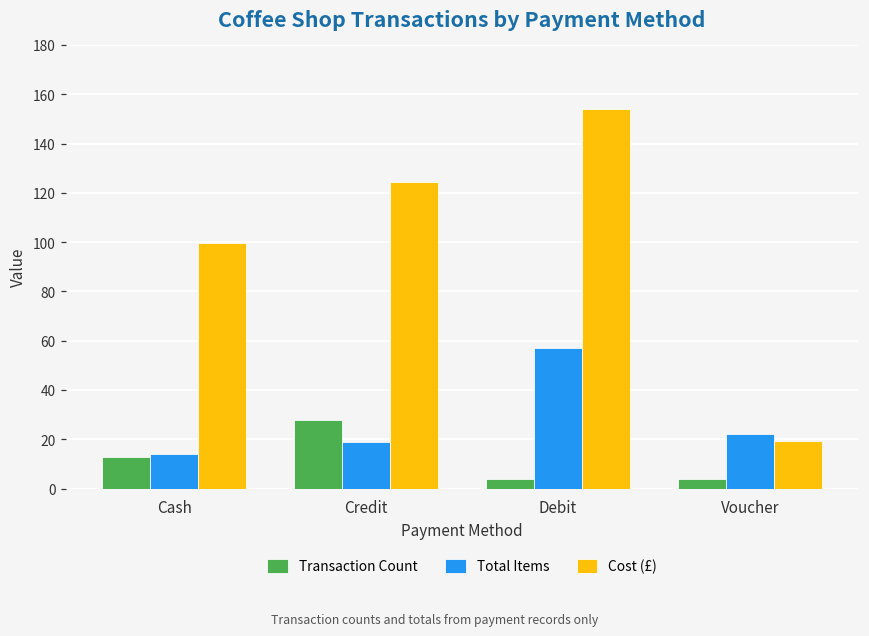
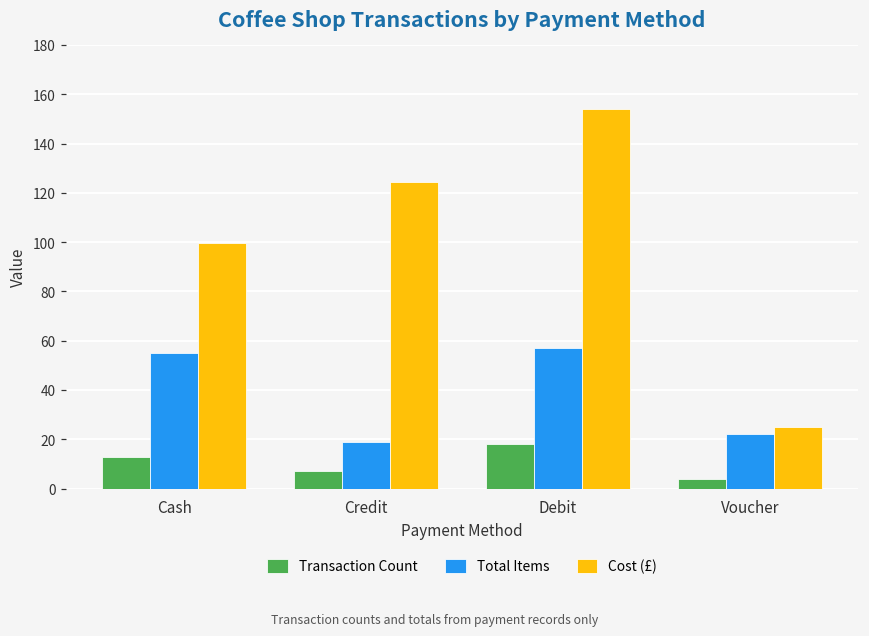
  {
    "Transaction Count": {
      "Cash": 13,
-     "Credit": 28,
-     "Debit": 4,
+     "Credit": 7,
+     "Debit": 18,
      "Voucher": 4
    },
    "Total Items": {
-     "Cash": 14,
+     "Cash": 55,
      "Credit": 19,
      "Debit": 57,
      "Voucher": 22
    },
    "Cost (£)": {
      "Cash": 100,
      "Credit": 125,
      "Debit": 154,
-     "Voucher": 19
+     "Voucher": 25
    }
  }
